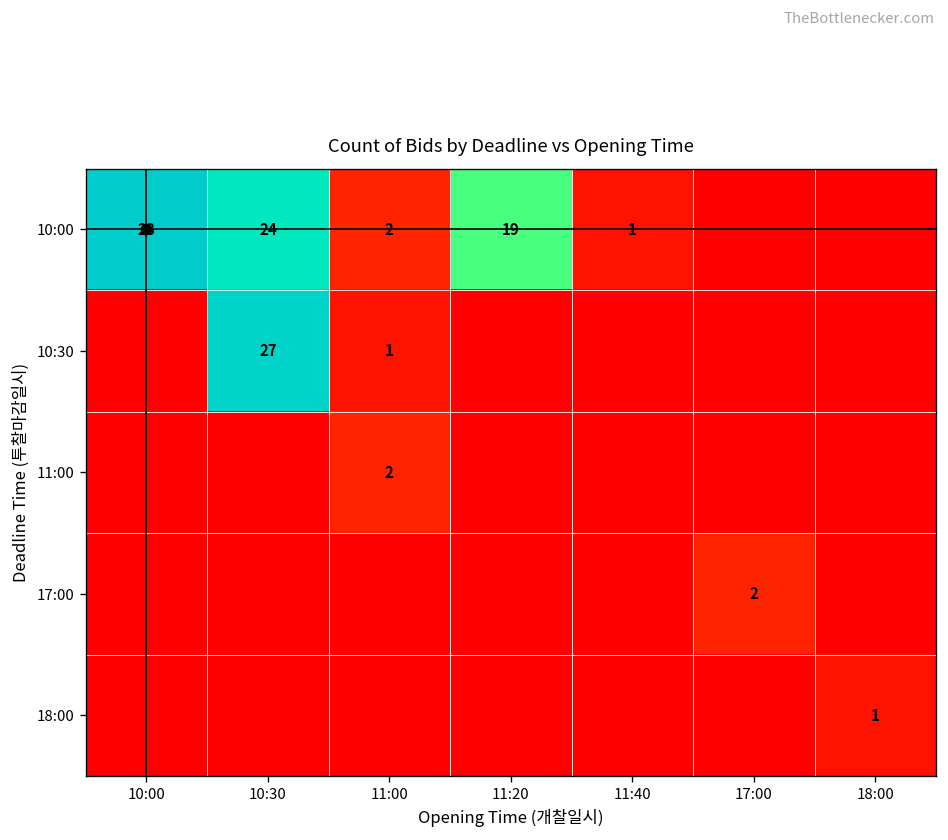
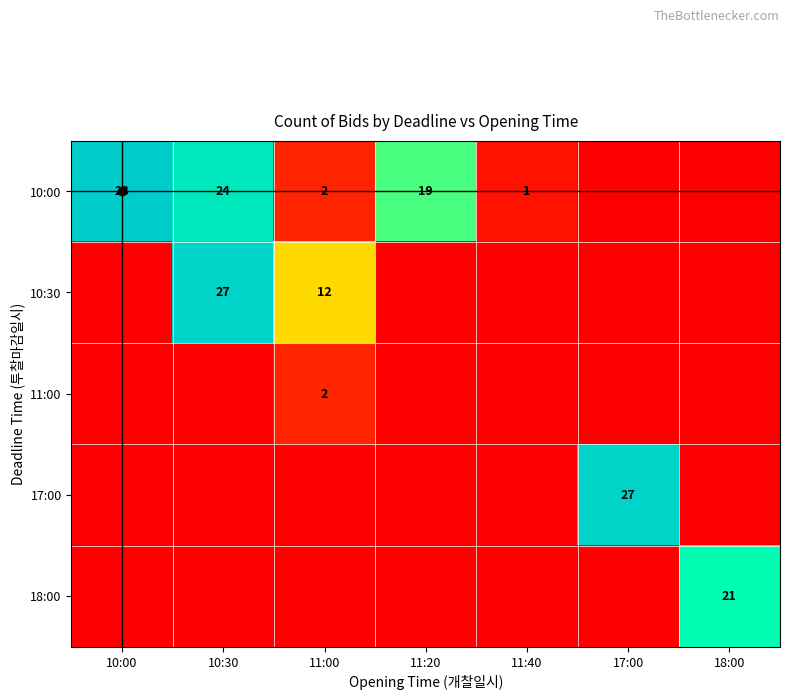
  {
    "10:00": {
      "10:30": 24,
      "11:00": 2,
      "11:20": 19,
      "11:40": 1
    },
    "10:30": {
      "10:30": 27,
-     "11:00": 1
+     "11:00": 12
    },
    "11:00": {
      "11:00": 2
    },
    "17:00": {
-     "17:00": 2
+     "17:00": 27
    },
    "18:00": {
-     "18:00": 1
+     "18:00": 21
    }
  }
